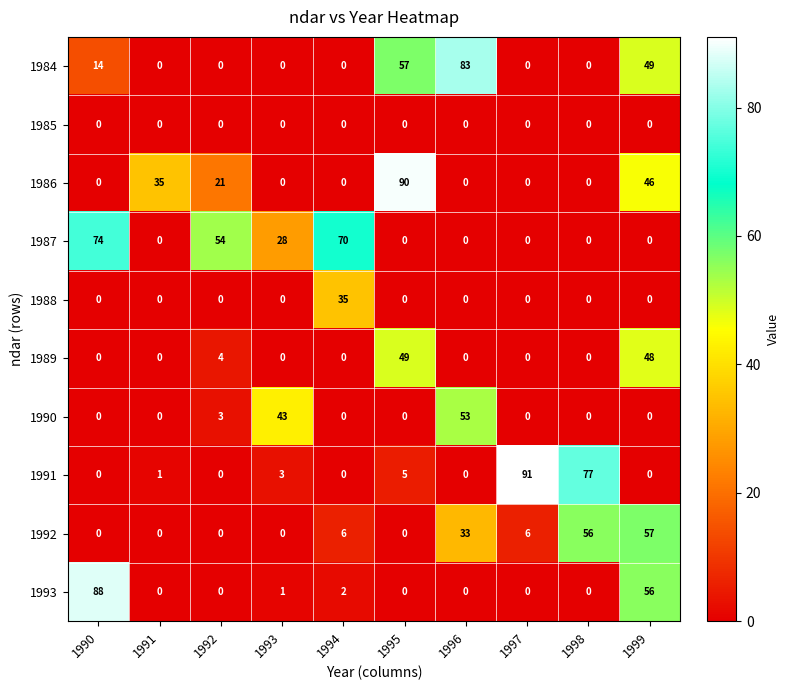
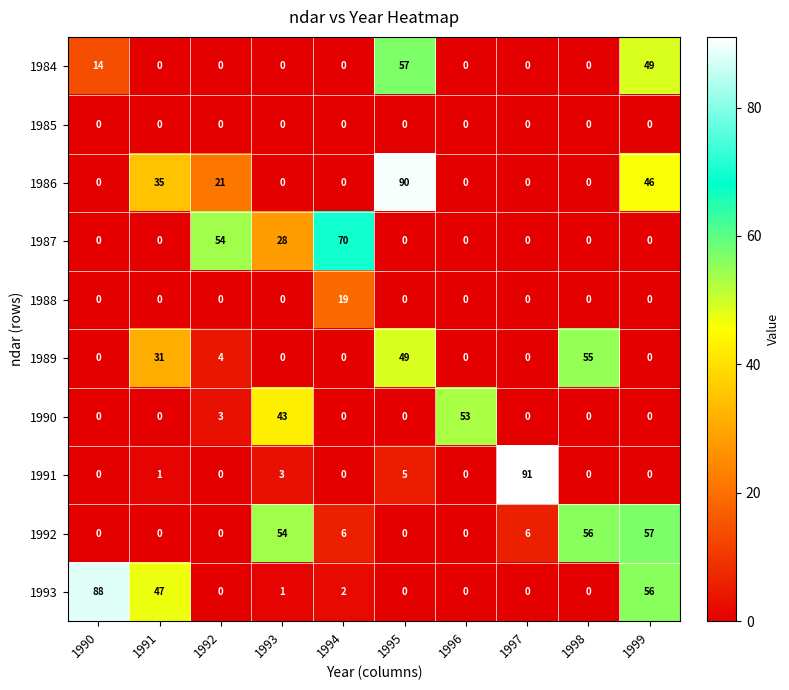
  {
    "1984": {
      "1990": 14,
      "1991": 0,
      "1992": 0,
      "1993": 0,
      "1994": 0,
      "1995": 57,
-     "1996": 83,
+     "1996": 0,
      "1997": 0,
      "1998": 0,
      "1999": 49
    },
    "1985": {
      "1990": 0,
      "1991": 0,
      "1992": 0,
      "1993": 0,
      "1994": 0,
      "1995": 0,
      "1996": 0,
      "1997": 0,
      "1998": 0,
      "1999": 0
    },
    "1986": {
      "1990": 0,
      "1991": 35,
      "1992": 21,
      "1993": 0,
      "1994": 0,
      "1995": 90,
      "1996": 0,
      "1997": 0,
      "1998": 0,
      "1999": 46
    },
    "1987": {
-     "1990": 74,
+     "1990": 0,
      "1991": 0,
      "1992": 54,
      "1993": 28,
      "1994": 70,
      "1995": 0,
      "1996": 0,
      "1997": 0,
      "1998": 0,
      "1999": 0
    },
    "1988": {
      "1990": 0,
      "1991": 0,
      "1992": 0,
      "1993": 0,
-     "1994": 35,
+     "1994": 19,
      "1995": 0,
      "1996": 0,
      "1997": 0,
      "1998": 0,
      "1999": 0
    },
    "1989": {
      "1990": 0,
-     "1991": 0,
+     "1991": 31,
      "1992": 4,
      "1993": 0,
      "1994": 0,
      "1995": 49,
      "1996": 0,
      "1997": 0,
-     "1998": 0,
-     "1999": 48
+     "1998": 55,
+     "1999": 0
    },
    "1990": {
      "1990": 0,
      "1991": 0,
      "1992": 3,
      "1993": 43,
      "1994": 0,
      "1995": 0,
      "1996": 53,
      "1997": 0,
      "1998": 0,
      "1999": 0
    },
    "1991": {
      "1990": 0,
      "1991": 1,
      "1992": 0,
      "1993": 3,
      "1994": 0,
      "1995": 5,
      "1996": 0,
      "1997": 91,
-     "1998": 77,
+     "1998": 0,
      "1999": 0
    },
    "1992": {
      "1990": 0,
      "1991": 0,
      "1992": 0,
-     "1993": 0,
+     "1993": 54,
      "1994": 6,
      "1995": 0,
-     "1996": 33,
+     "1996": 0,
      "1997": 6,
      "1998": 56,
      "1999": 57
    },
    "1993": {
      "1990": 88,
-     "1991": 0,
+     "1991": 47,
      "1992": 0,
      "1993": 1,
      "1994": 2,
      "1995": 0,
      "1996": 0,
      "1997": 0,
      "1998": 0,
      "1999": 56
    }
  }
